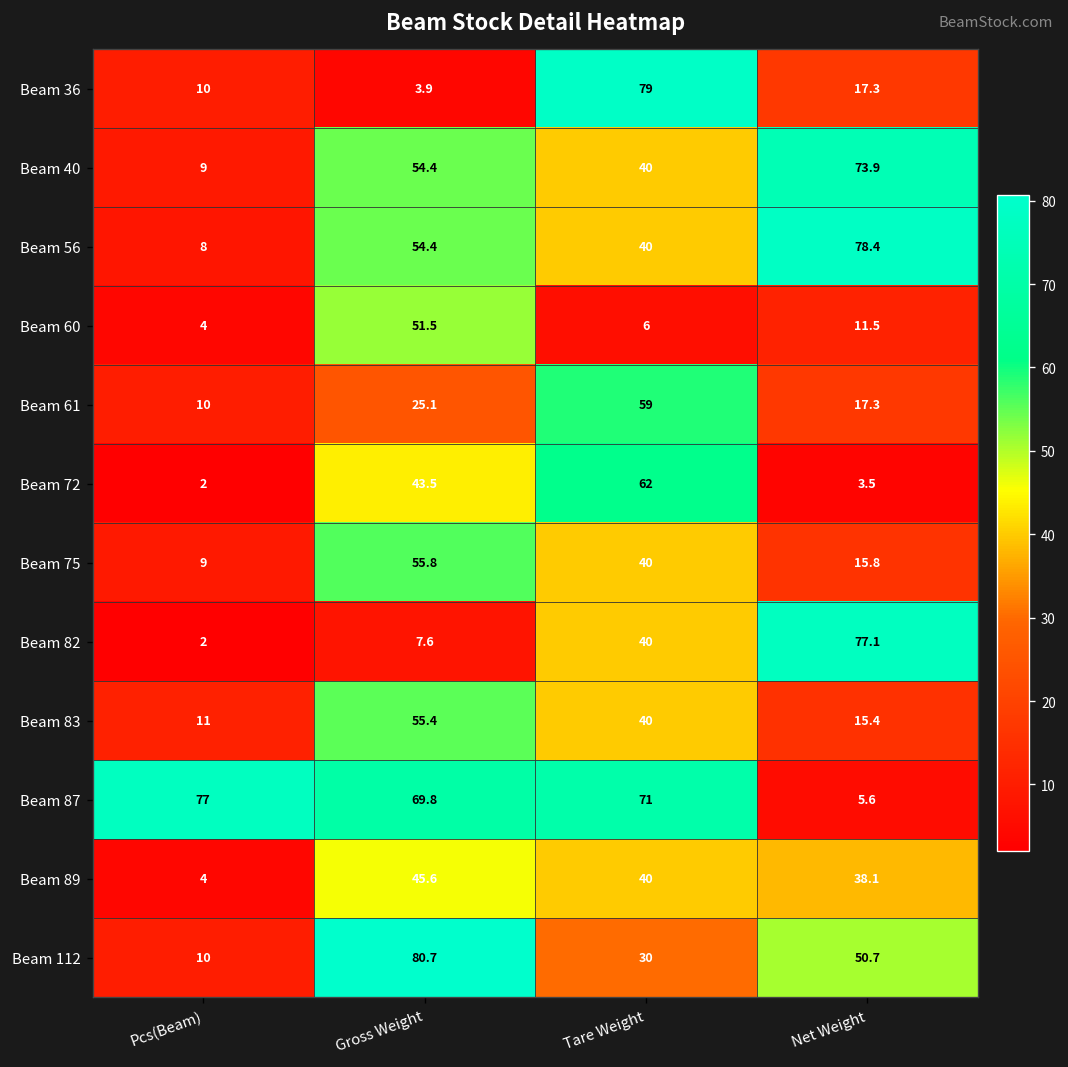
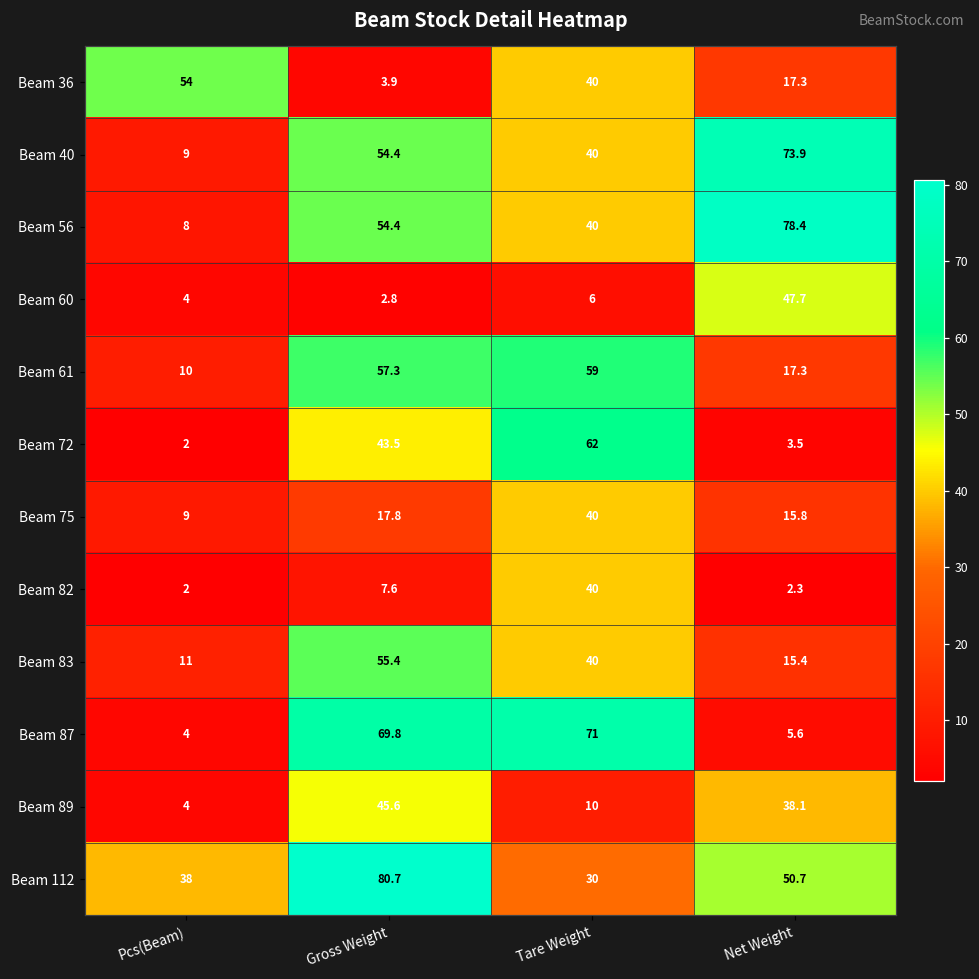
  {
    "Beam 36": {
-     "Pcs(Beam)": 10,
+     "Pcs(Beam)": 54,
      "Gross Weight": 3.9,
-     "Tare Weight": 79,
+     "Tare Weight": 40,
      "Net Weight": 17.3
    },
    "Beam 40": {
      "Pcs(Beam)": 9,
      "Gross Weight": 54.4,
      "Tare Weight": 40,
      "Net Weight": 73.9
    },
    "Beam 56": {
      "Pcs(Beam)": 8,
      "Gross Weight": 54.4,
      "Tare Weight": 40,
      "Net Weight": 78.4
    },
    "Beam 60": {
      "Pcs(Beam)": 4,
-     "Gross Weight": 51.5,
+     "Gross Weight": 2.8,
      "Tare Weight": 6,
-     "Net Weight": 11.5
+     "Net Weight": 47.7
    },
    "Beam 61": {
      "Pcs(Beam)": 10,
-     "Gross Weight": 25.1,
+     "Gross Weight": 57.3,
      "Tare Weight": 59,
      "Net Weight": 17.3
    },
    "Beam 72": {
      "Pcs(Beam)": 2,
      "Gross Weight": 43.5,
      "Tare Weight": 62,
      "Net Weight": 3.5
    },
    "Beam 75": {
      "Pcs(Beam)": 9,
-     "Gross Weight": 55.8,
+     "Gross Weight": 17.8,
      "Tare Weight": 40,
      "Net Weight": 15.8
    },
    "Beam 82": {
      "Pcs(Beam)": 2,
      "Gross Weight": 7.6,
      "Tare Weight": 40,
-     "Net Weight": 77.1
+     "Net Weight": 2.3
    },
    "Beam 83": {
      "Pcs(Beam)": 11,
      "Gross Weight": 55.4,
      "Tare Weight": 40,
      "Net Weight": 15.4
    },
    "Beam 87": {
-     "Pcs(Beam)": 77,
+     "Pcs(Beam)": 4,
      "Gross Weight": 69.8,
      "Tare Weight": 71,
      "Net Weight": 5.6
    },
    "Beam 89": {
      "Pcs(Beam)": 4,
      "Gross Weight": 45.6,
-     "Tare Weight": 40,
+     "Tare Weight": 10,
      "Net Weight": 38.1
    },
    "Beam 112": {
-     "Pcs(Beam)": 10,
+     "Pcs(Beam)": 38,
      "Gross Weight": 80.7,
      "Tare Weight": 30,
      "Net Weight": 50.7
    }
  }
